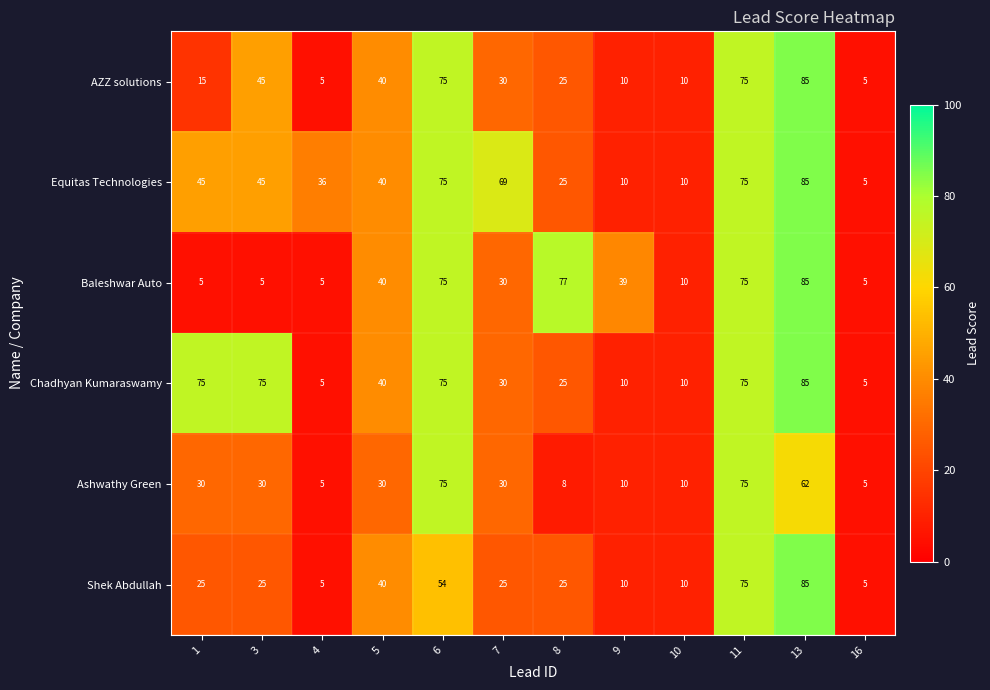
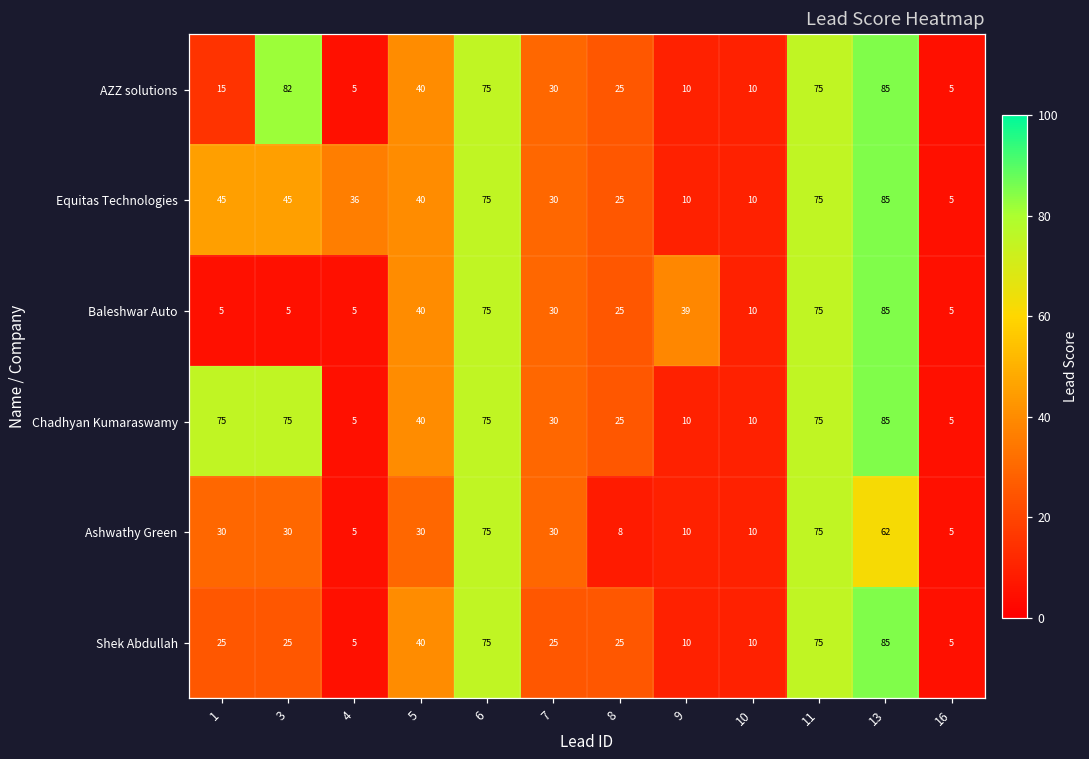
  {
    "AZZ solutions": {
      "1": 15,
-     "3": 45,
+     "3": 82,
      "4": 5,
      "5": 40,
      "6": 75,
      "7": 30,
      "8": 25,
      "9": 10,
      "10": 10,
      "11": 75,
      "13": 85,
      "16": 5
    },
    "Equitas Technologies": {
      "1": 45,
      "3": 45,
      "4": 36,
      "5": 40,
      "6": 75,
-     "7": 69,
+     "7": 30,
      "8": 25,
      "9": 10,
      "10": 10,
      "11": 75,
      "13": 85,
      "16": 5
    },
    "Baleshwar Auto": {
      "1": 5,
      "3": 5,
      "4": 5,
      "5": 40,
      "6": 75,
      "7": 30,
-     "8": 77,
+     "8": 25,
      "9": 39,
      "10": 10,
      "11": 75,
      "13": 85,
      "16": 5
    },
    "Chadhyan Kumaraswamy": {
      "1": 75,
      "3": 75,
      "4": 5,
      "5": 40,
      "6": 75,
      "7": 30,
      "8": 25,
      "9": 10,
      "10": 10,
      "11": 75,
      "13": 85,
      "16": 5
    },
    "Ashwathy Green": {
      "1": 30,
      "3": 30,
      "4": 5,
      "5": 30,
      "6": 75,
      "7": 30,
      "8": 8,
      "9": 10,
      "10": 10,
      "11": 75,
      "13": 62,
      "16": 5
    },
    "Shek Abdullah": {
      "1": 25,
      "3": 25,
      "4": 5,
      "5": 40,
-     "6": 54,
+     "6": 75,
      "7": 25,
      "8": 25,
      "9": 10,
      "10": 10,
      "11": 75,
      "13": 85,
      "16": 5
    }
  }
